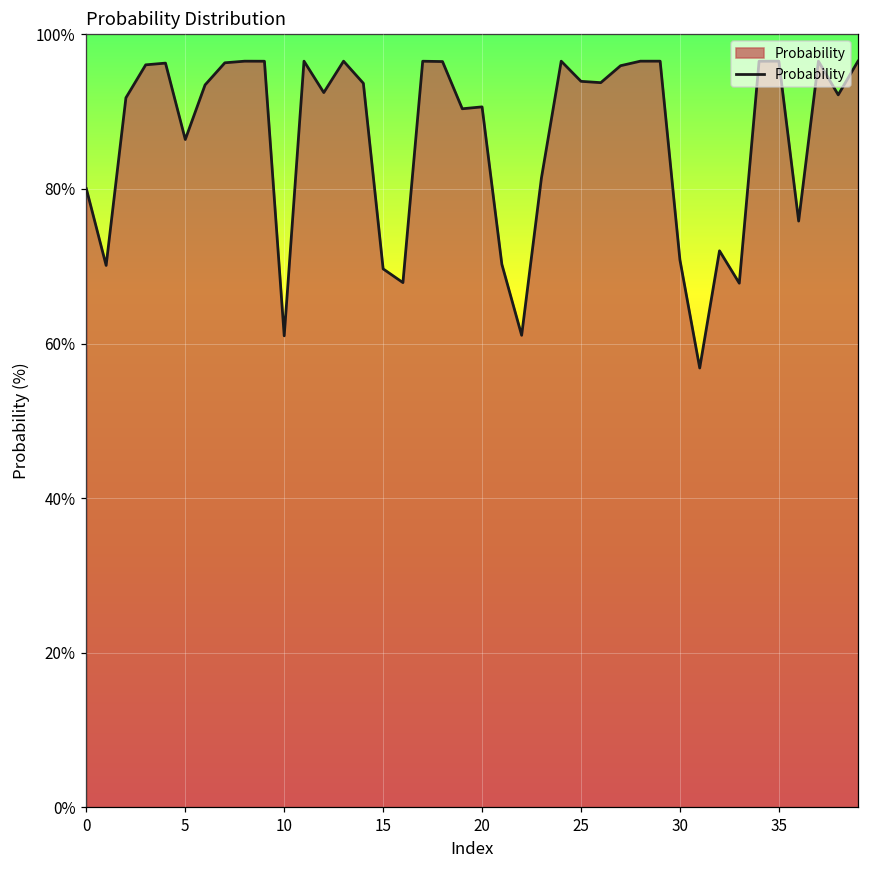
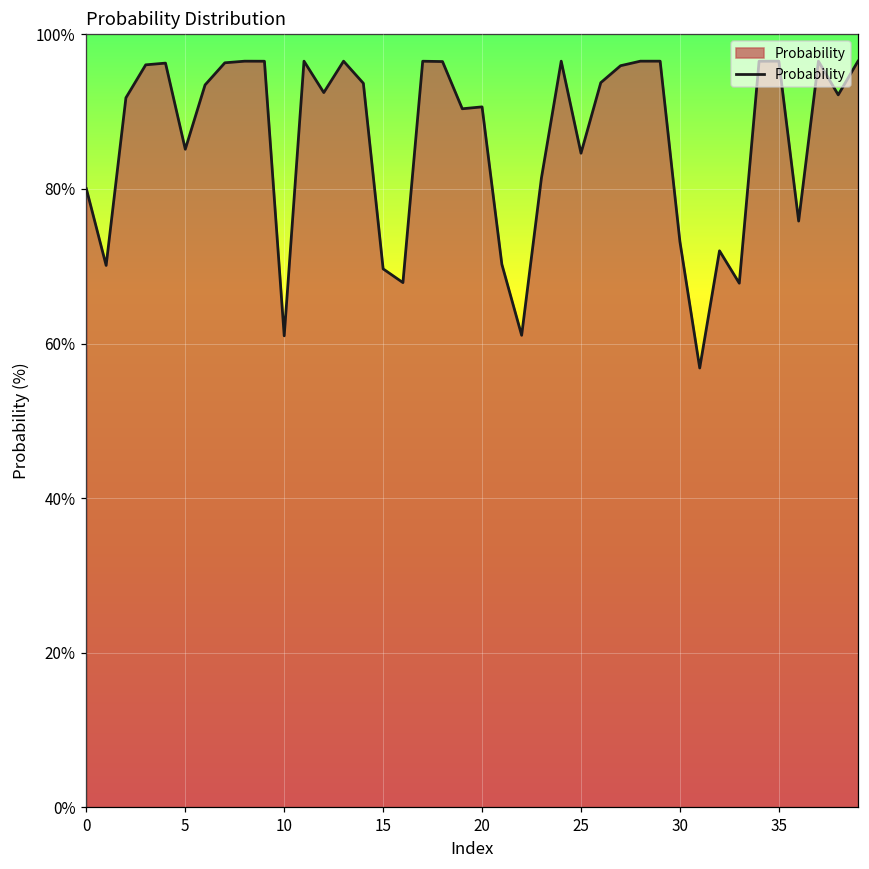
  {
    "0": "80%",
-   "5": "86%",
+   "5": "85%",
    "10": "61%",
    "15": "70%",
    "20": "91%",
-   "25": "94%",
-   "30": "71%"
+   "25": "85%",
+   "30": "73%"
  }
